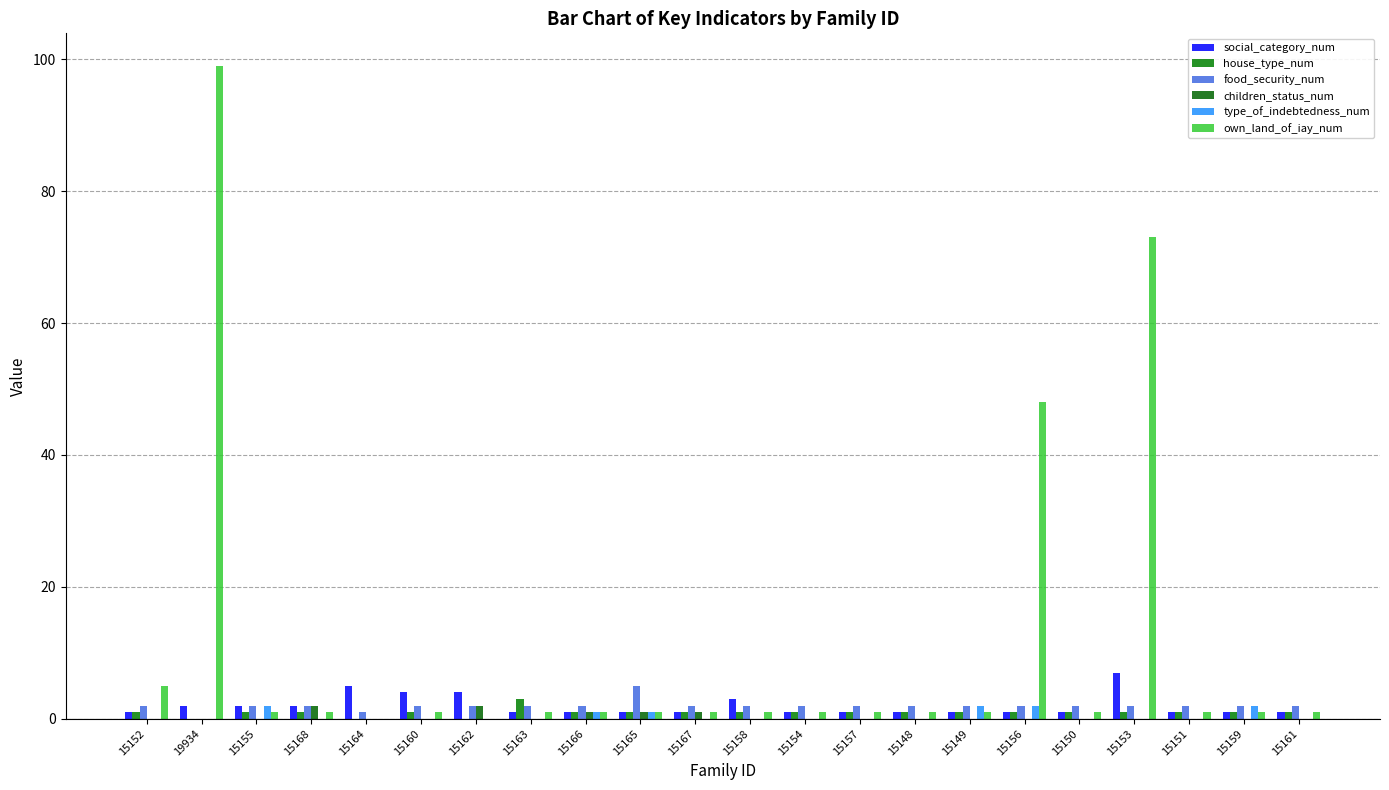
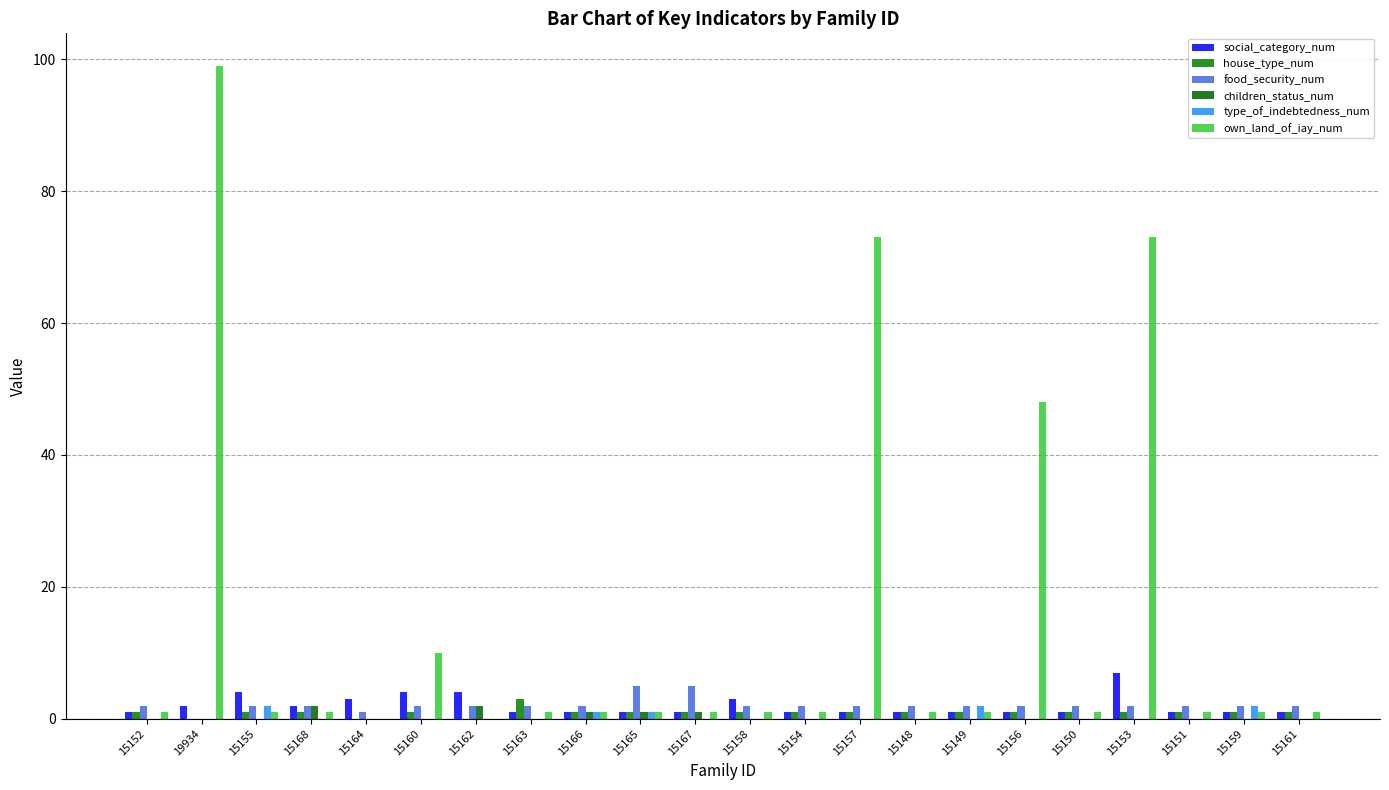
  {
    "social_category_num": {
      "15152": 1,
      "19934": 2,
-     "15155": 2,
+     "15155": 4,
      "15168": 2,
-     "15164": 5,
+     "15164": 3,
      "15160": 4,
      "15162": 4,
      "15163": 1,
      "15166": 1,
      "15165": 1,
      "15167": 1,
      "15158": 3,
      "15154": 1,
      "15157": 1,
      "15148": 1,
      "15149": 1,
      "15156": 1,
      "15150": 1,
      "15153": 7,
      "15151": 1,
      "15159": 1,
      "15161": 1
    },
    "food_security_num": {
      "15152": 2,
      "19934": 0,
      "15155": 2,
      "15168": 2,
      "15164": 1,
      "15160": 2,
      "15162": 2,
      "15163": 2,
      "15166": 2,
      "15165": 5,
-     "15167": 2,
+     "15167": 5,
      "15158": 2,
      "15154": 2,
      "15157": 2,
      "15148": 2,
      "15149": 2,
      "15156": 2,
      "15150": 2,
      "15153": 2,
      "15151": 2,
      "15159": 2,
      "15161": 2
    },
    "type_of_indebtedness_num": {
      "15152": 0,
      "19934": 0,
      "15155": 2,
      "15168": 0,
      "15164": 0,
      "15160": 0,
      "15162": 0,
      "15163": 0,
      "15166": 1,
      "15165": 1,
      "15167": 0,
      "15158": 0,
      "15154": 0,
      "15157": 0,
      "15148": 0,
      "15149": 2,
-     "15156": 2,
+     "15156": 0,
      "15150": 0,
      "15153": 0,
      "15151": 0,
      "15159": 2,
      "15161": 0
    },
    "own_land_of_iay_num": {
-     "15152": 5,
+     "15152": 1,
      "19934": 99,
      "15155": 1,
      "15168": 1,
      "15164": 0,
-     "15160": 1,
+     "15160": 10,
      "15162": 0,
      "15163": 1,
      "15166": 1,
      "15165": 1,
      "15167": 1,
      "15158": 1,
      "15154": 1,
-     "15157": 1,
+     "15157": 73,
      "15148": 1,
      "15149": 1,
      "15156": 48,
      "15150": 1,
      "15153": 73,
      "15151": 1,
      "15159": 1,
      "15161": 1
    }
  }
